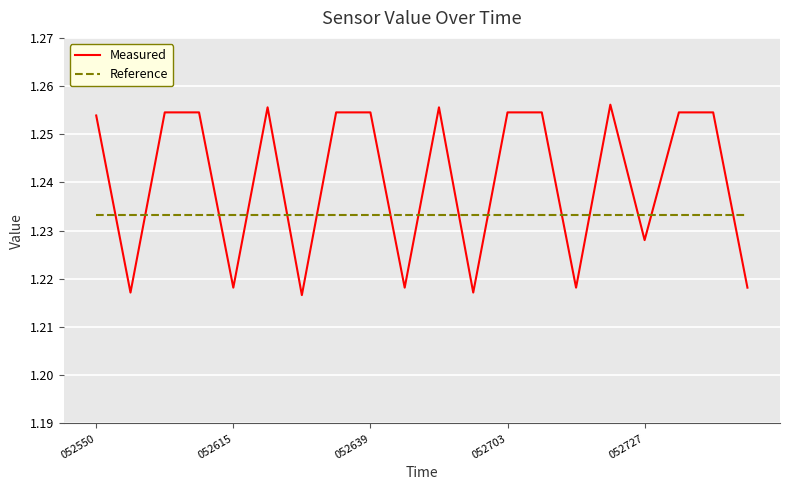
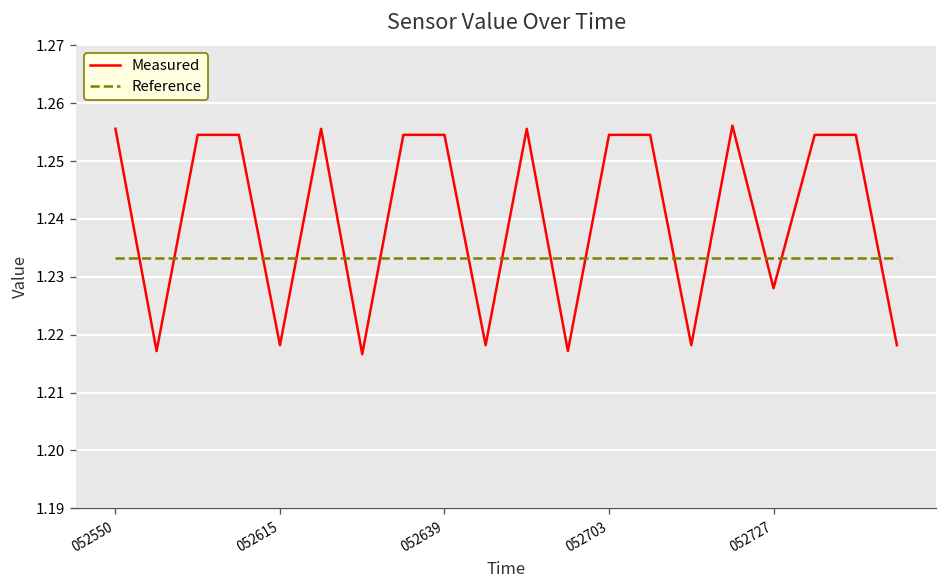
  {
    "Measured": {
-     "052550": 1.254,
+     "052550": 1.256,
      "052615": 1.218,
      "052639": 1.255,
      "052703": 1.255,
      "052727": 1.228
    },
    "Reference": {
      "052550": 1.233,
      "052615": 1.233,
      "052639": 1.233,
      "052703": 1.233,
      "052727": 1.233
    }
  }
